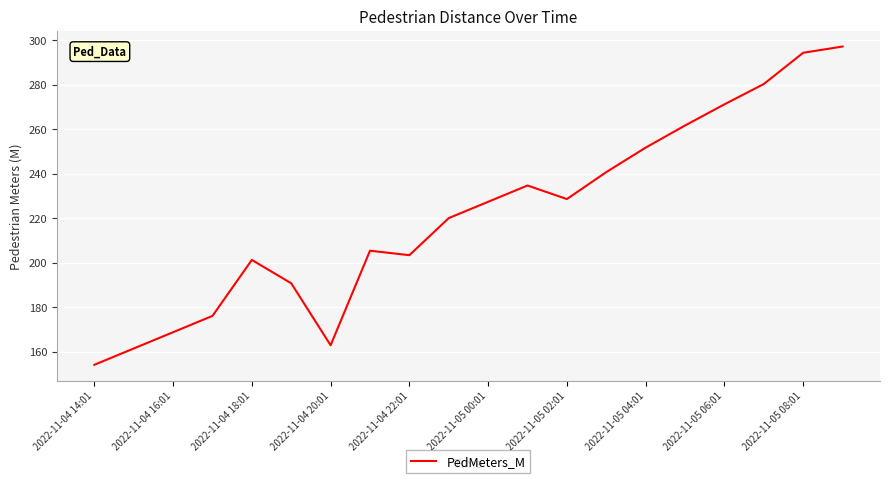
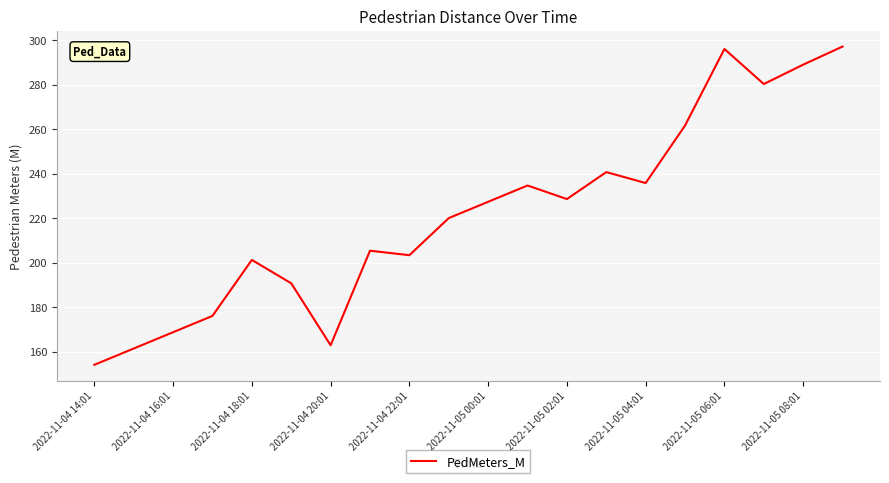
  {
    "2022-11-04 14:01": 154,
    "2022-11-04 16:01": 169,
    "2022-11-04 18:01": 201,
    "2022-11-04 20:01": 163,
    "2022-11-04 22:01": 203,
    "2022-11-05 00:01": 227,
    "2022-11-05 02:01": 229,
-   "2022-11-05 04:01": 252,
-   "2022-11-05 06:01": 271,
-   "2022-11-05 08:01": 294
+   "2022-11-05 04:01": 236,
+   "2022-11-05 06:01": 296,
+   "2022-11-05 08:01": 289
  }
